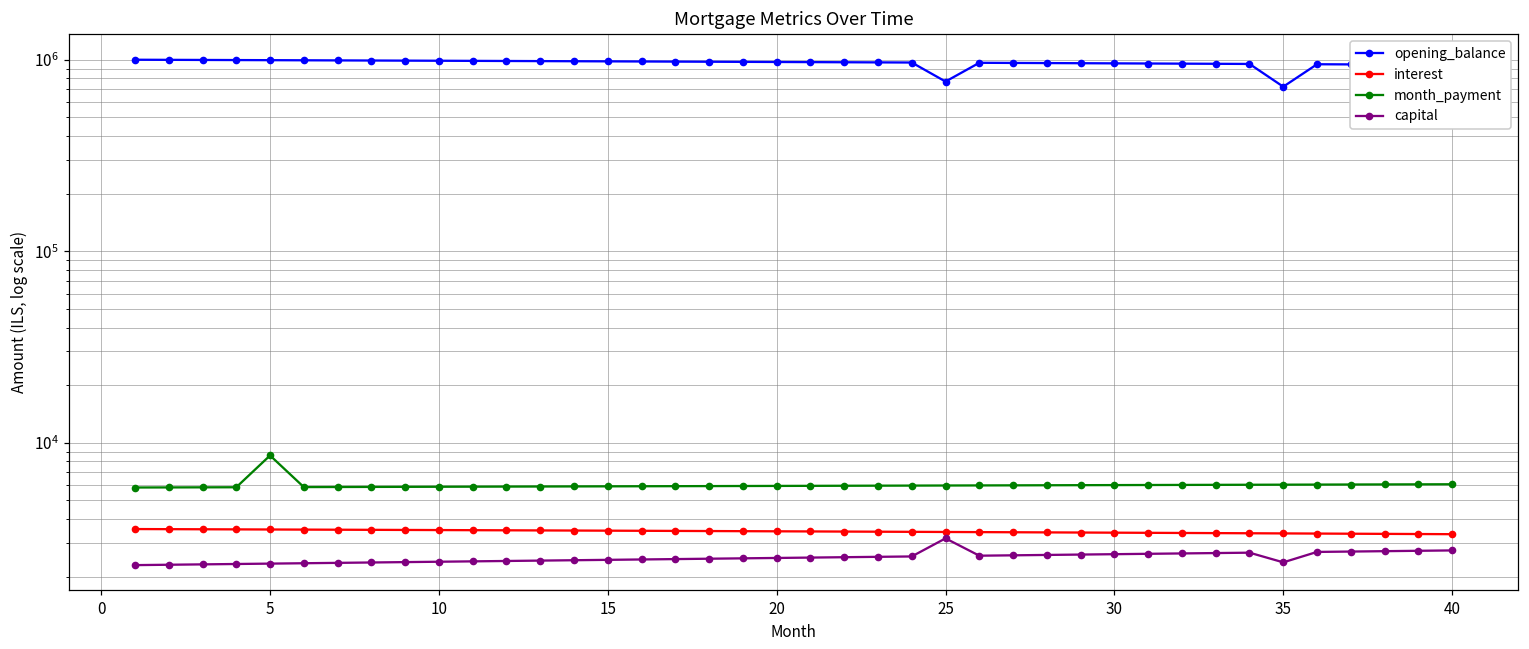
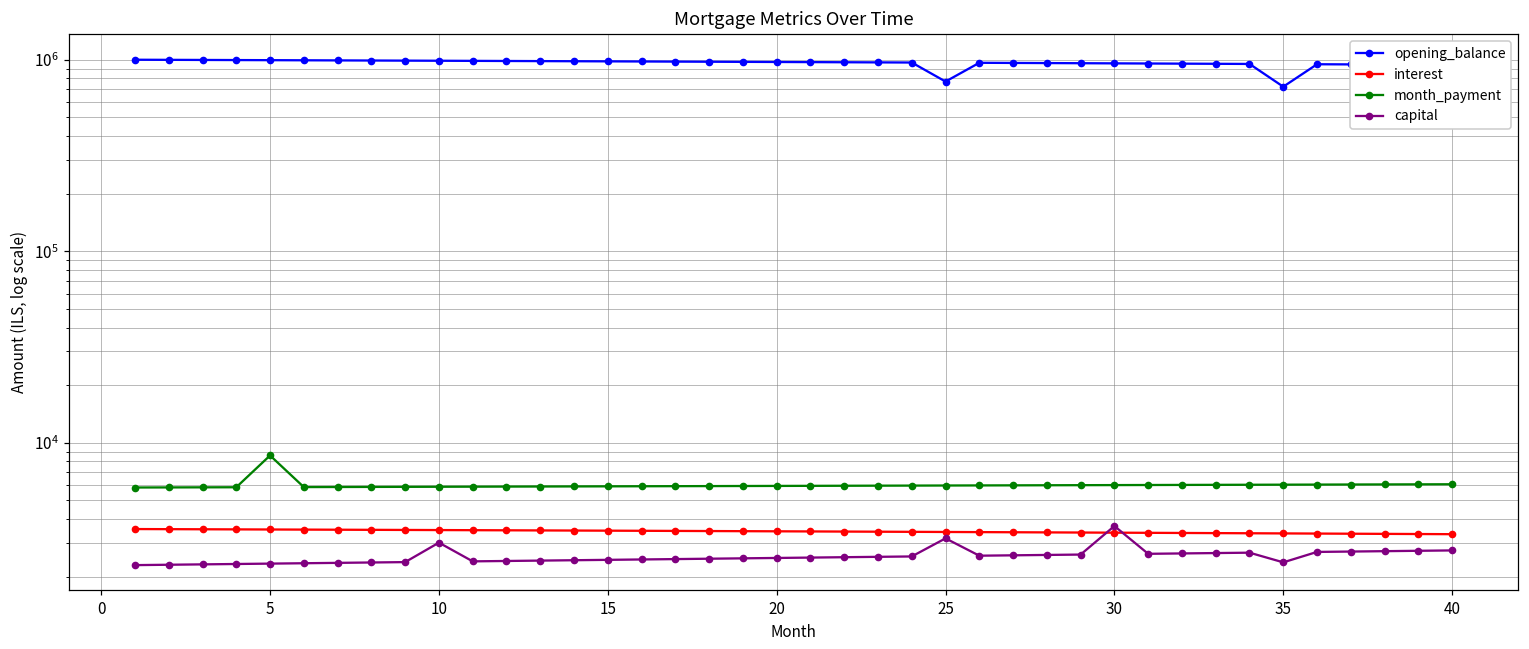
  {
    "opening_balance": {
      "5": 1000000,
      "10": 1000000,
      "15": 1000000,
      "20": 1000000,
      "25": 800000,
      "30": 1000000,
      "35": 720000
    },
    "interest": {
      "5": 3500,
      "10": 3500,
      "15": 3500,
      "20": 3500,
      "25": 3400,
      "30": 3400,
      "35": 3400,
      "40": 3300
    },
    "month_payment": {
      "5": 9000,
      "10": 5900,
      "15": 5900,
      "20": 6000,
      "25": 6000,
      "30": 6000,
      "35": 6000,
      "40": 6100
    },
    "capital": {
      "5": 2300,
-     "10": 2400,
+     "10": 3000,
      "15": 2400,
      "20": 2500,
      "25": 3200,
-     "30": 2600,
+     "30": 3700,
      "35": 2400,
      "40": 2700
    }
  }
